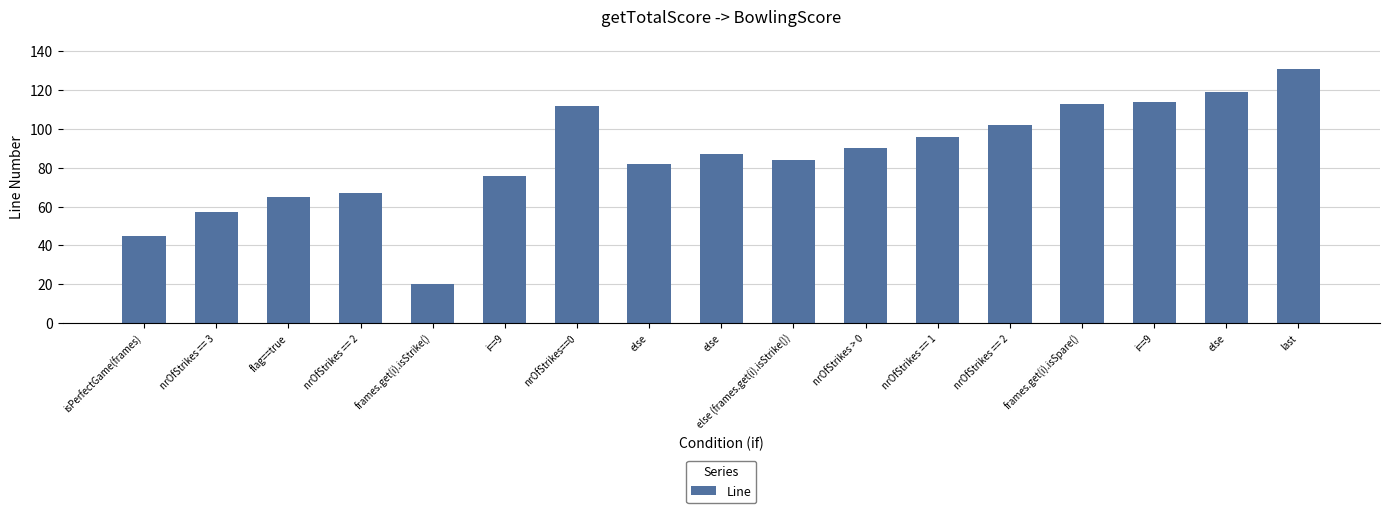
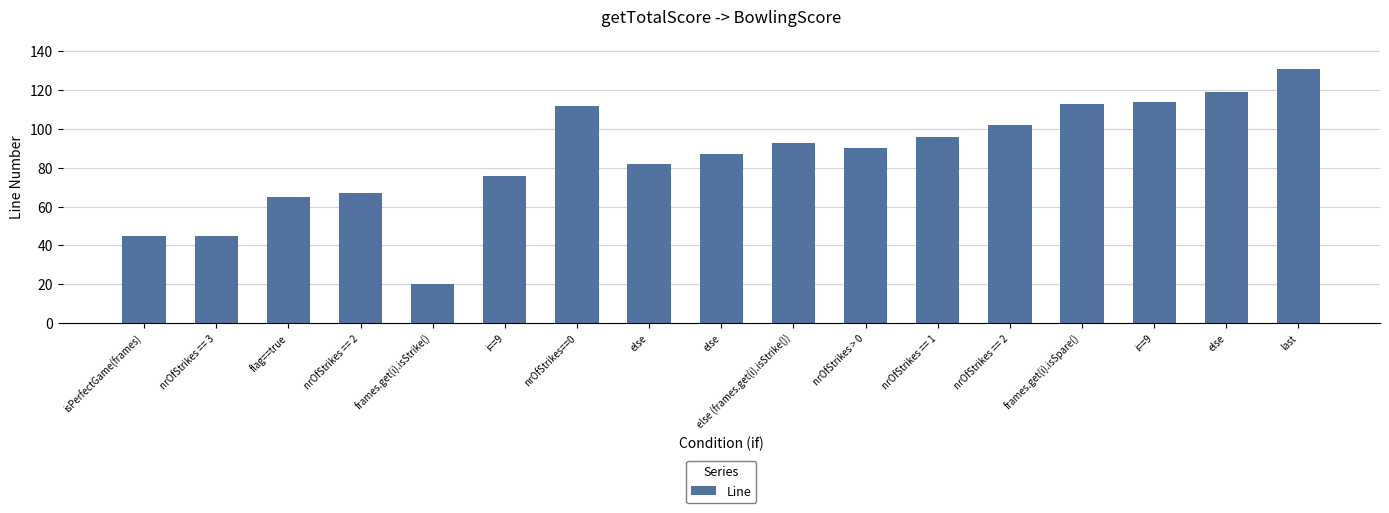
  {
    "isPerfectGame(frames)": 45,
-   "nrOfStrikes == 3": 57,
+   "nrOfStrikes == 3": 45,
    "flag==true": 65,
    "frames.get(i).isStrike()": 20,
    "nrOfStrikes==0": 112,
-   "else (frames.get(i).isStrike())": 84,
+   "else (frames.get(i).isStrike())": 93,
    "nrOfStrikes > 0": 90,
    "nrOfStrikes == 1": 96,
    "frames.get(i).isSpare()": 113,
    "last": 131
  }
